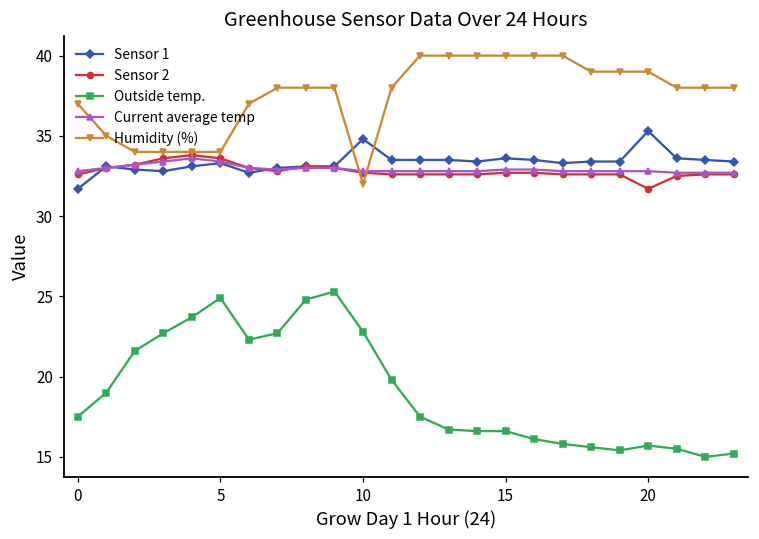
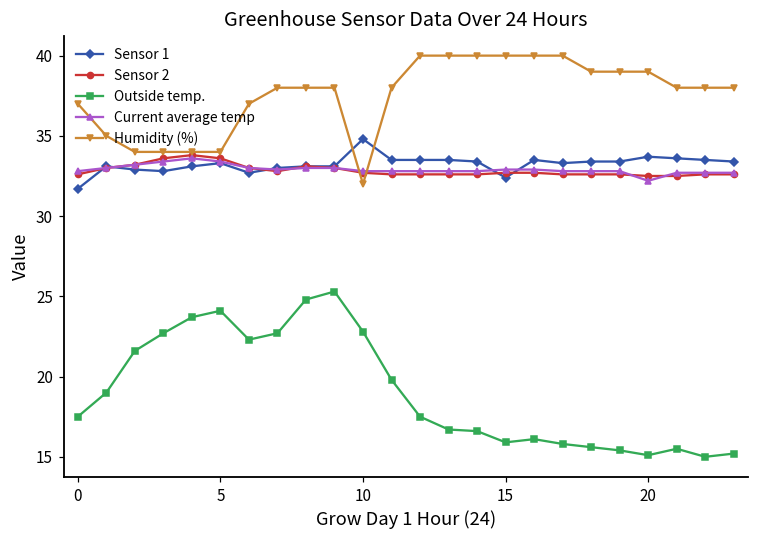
  {
    "Sensor 1": {
      "0": 31.7,
      "10": 34.8,
-     "15": 33.6,
-     "20": 35.3
+     "15": 32.4,
+     "20": 33.7
    },
    "Sensor 2": {
      "0": 32.6,
      "5": 33.6,
      "15": 32.7,
-     "20": 31.7
+     "20": 32.5
    },
    "Outside temp.": {
      "0": 17.5,
-     "5": 24.9,
+     "5": 24.1,
      "10": 22.8,
-     "15": 16.6,
-     "20": 15.7
+     "15": 15.9,
+     "20": 15.1
    },
    "Current average temp": {
      "0": 32.8,
      "15": 32.9,
-     "20": 32.8
+     "20": 32.2
    },
    "Humidity (%)": {
      "0": 37.0,
      "5": 34.0,
      "10": 32.0,
      "15": 40.0,
      "20": 39.0
    }
  }
